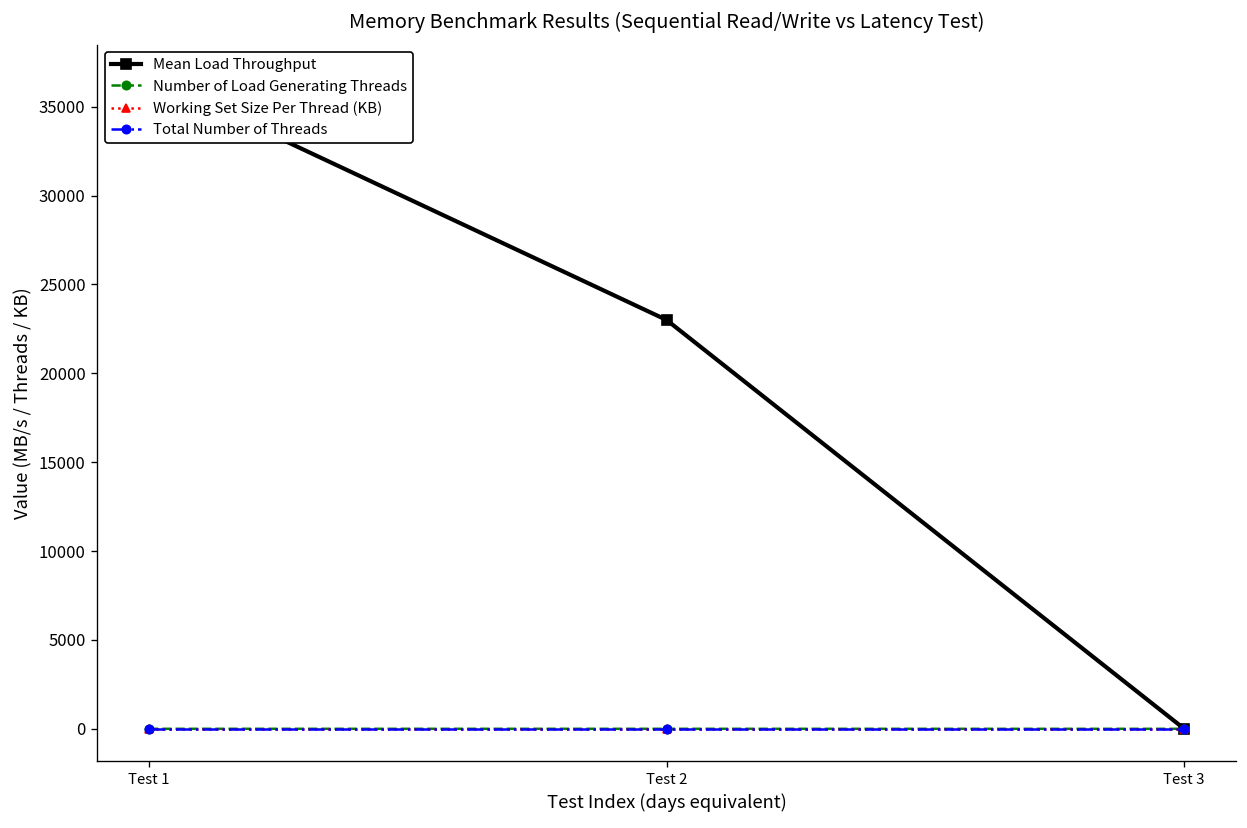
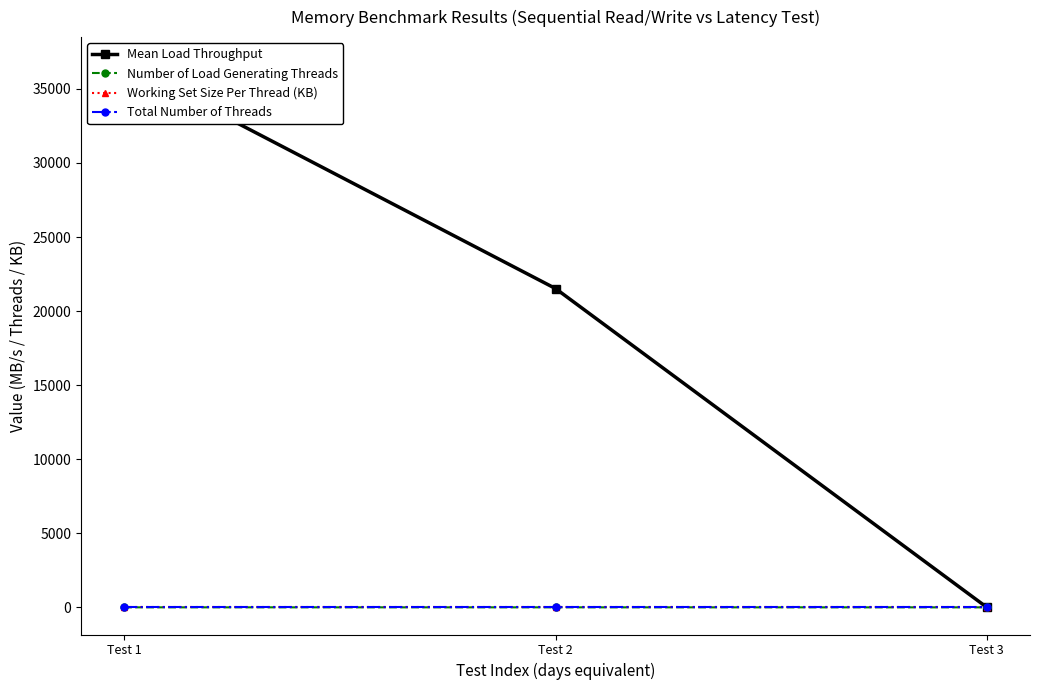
  {
    "Mean Load Throughput": {
-     "Test 2": 23000
+     "Test 2": 21500
    },
    "Total Number of Threads": {
      "Test 1": 0,
      "Test 2": 0
    }
  }
